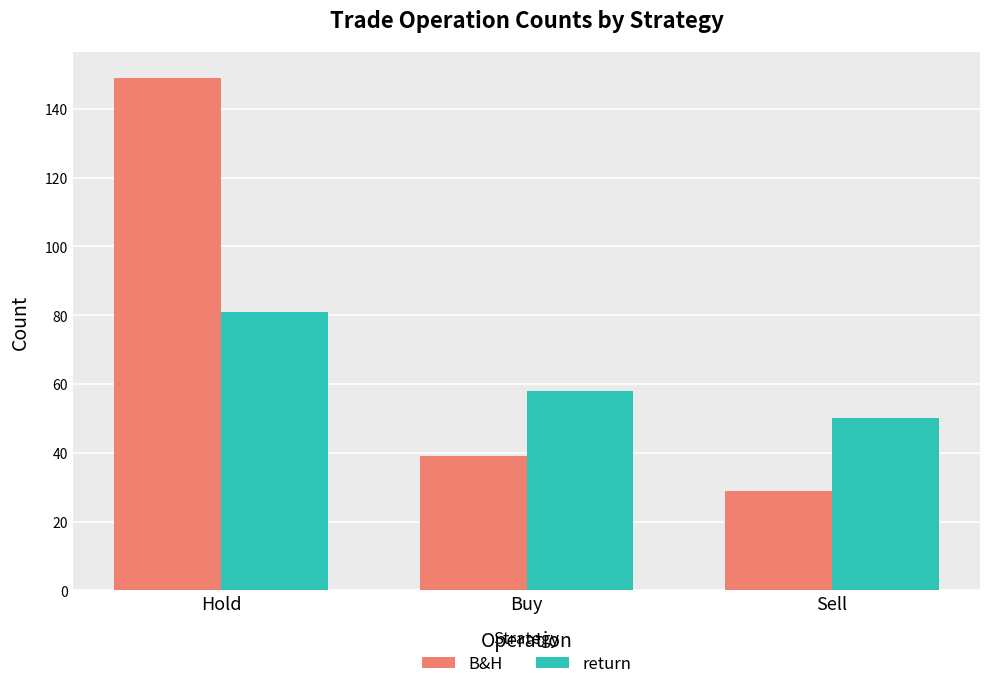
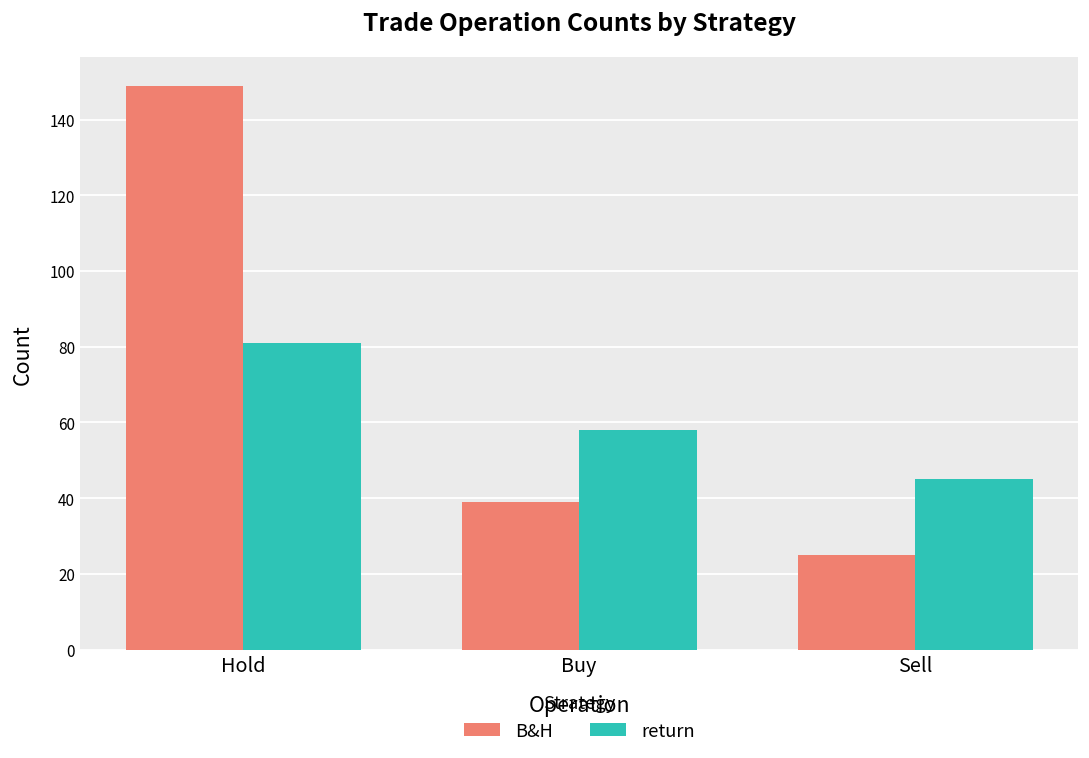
  {
    "B&H": {
      "Hold": 149,
      "Buy": 39,
-     "Sell": 29
+     "Sell": 25
    },
    "return": {
      "Hold": 81,
      "Buy": 58,
-     "Sell": 50
+     "Sell": 45
    }
  }
